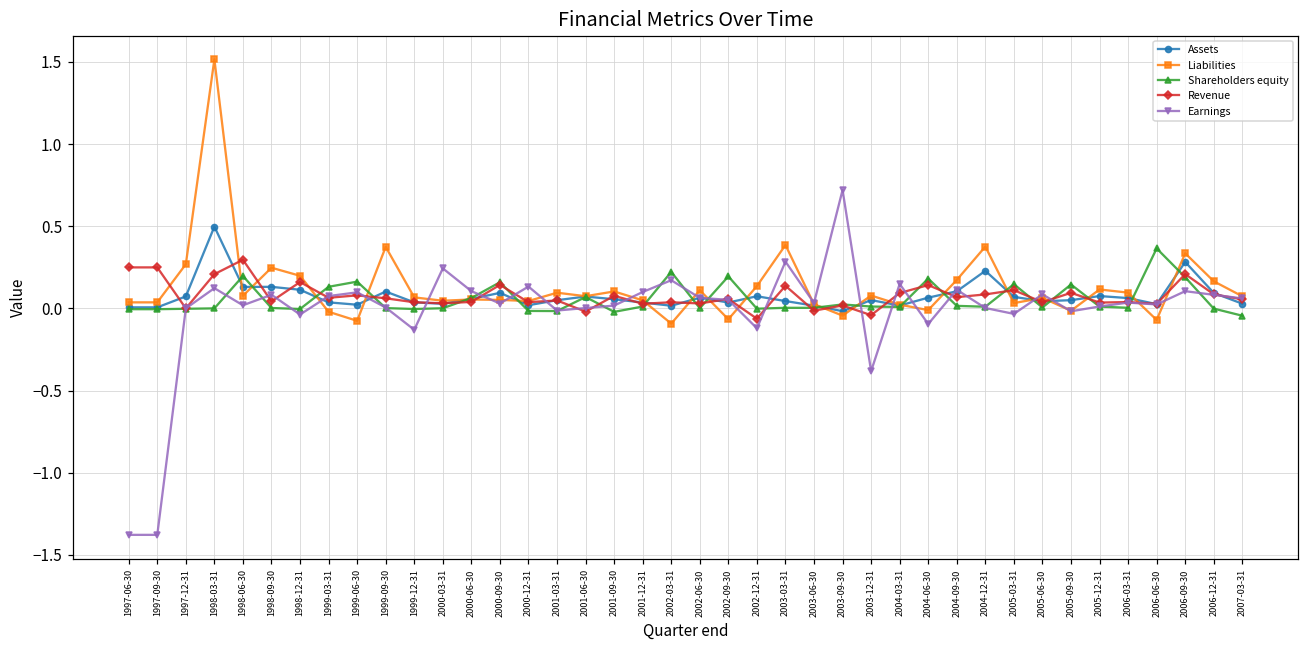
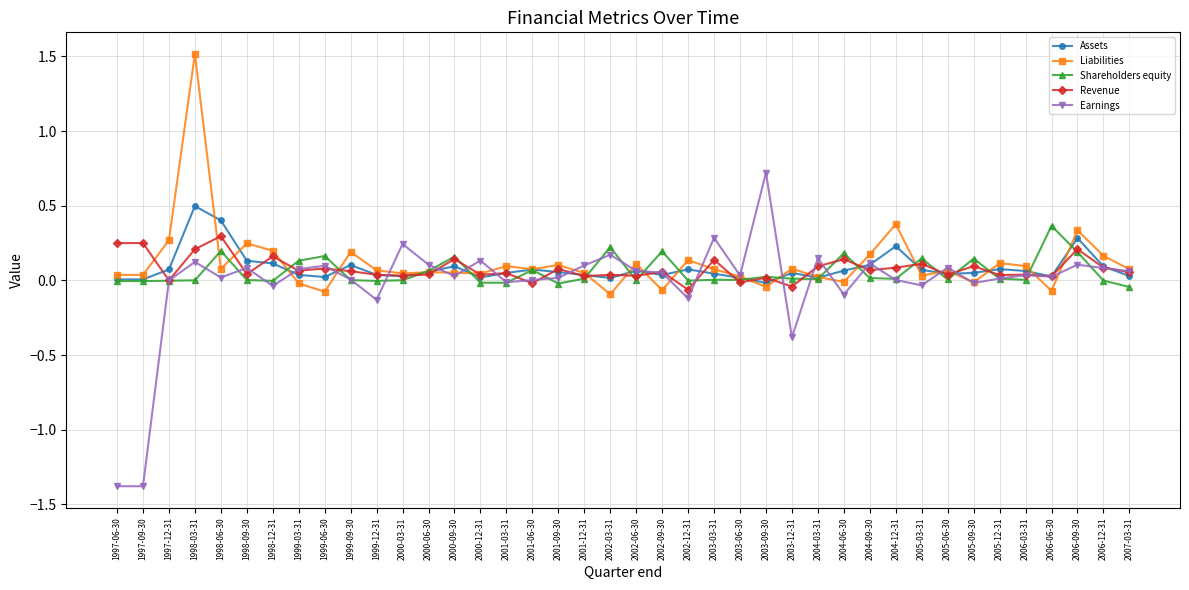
  {
    "Assets": {
      "1997-12-31": 0.07,
      "1998-03-31": 0.50,
-     "1998-06-30": 0.13,
+     "1998-06-30": 0.40,
      "1998-09-30": 0.13,
      "1998-12-31": 0.11,
      "1999-03-31": 0.04,
      "1999-06-30": 0.02,
      "1999-09-30": 0.10,
      "2000-09-30": 0.09,
      "2000-12-31": 0.02,
      "2001-09-30": 0.06,
      "2002-03-31": 0.02,
      "2002-12-31": 0.07,
      "2003-03-31": 0.04,
      "2003-09-30": -0.02,
      "2003-12-31": 0.05,
      "2004-06-30": 0.07,
      "2004-12-31": 0.23,
      "2005-03-31": 0.07,
      "2005-09-30": 0.05,
      "2005-12-31": 0.08,
      "2006-03-31": 0.06,
      "2006-09-30": 0.28,
      "2007-03-31": 0.03
    },
    "Liabilities": {
      "1997-06-30": 0.04,
      "1997-09-30": 0.04,
      "1997-12-31": 0.27,
      "1998-03-31": 1.52,
      "1998-06-30": 0.08,
      "1998-09-30": 0.25,
      "1998-12-31": 0.20,
      "1999-03-31": -0.02,
      "1999-06-30": -0.08,
-     "1999-09-30": 0.37,
+     "1999-09-30": 0.19,
      "1999-12-31": 0.07,
      "2000-09-30": 0.05,
      "2001-03-31": 0.10,
      "2001-09-30": 0.10,
      "2002-03-31": -0.09,
      "2002-06-30": 0.11,
      "2002-09-30": -0.07,
      "2002-12-31": 0.14,
-     "2003-03-31": 0.39,
+     "2003-03-31": 0.07,
      "2003-09-30": -0.04,
      "2003-12-31": 0.08,
      "2004-06-30": -0.01,
      "2004-09-30": 0.17,
      "2004-12-31": 0.38,
      "2005-03-31": 0.03,
      "2005-06-30": 0.06,
      "2005-12-31": 0.12,
      "2006-03-31": 0.10,
      "2006-06-30": -0.07,
      "2006-09-30": 0.34,
      "2006-12-31": 0.17
    },
    "Shareholders equity": {
      "1998-03-31": 0.00,
      "1998-06-30": 0.20,
      "1998-09-30": 0.00,
      "1998-12-31": 0.00,
      "1999-03-31": 0.13,
      "1999-06-30": 0.16,
      "1999-12-31": 0.00,
      "2000-03-31": 0.00,
      "2000-12-31": -0.02,
      "2001-09-30": -0.02,
      "2001-12-31": 0.01,
      "2002-03-31": 0.22,
      "2002-06-30": 0.00,
      "2002-09-30": 0.20,
      "2002-12-31": 0.00,
      "2003-03-31": 0.00,
      "2003-12-31": 0.01,
      "2004-06-30": 0.18,
      "2004-09-30": 0.02,
      "2005-03-31": 0.15,
      "2005-06-30": 0.01,
      "2005-09-30": 0.15,
      "2006-03-31": 0.00,
      "2006-06-30": 0.37,
      "2006-09-30": 0.19,
      "2006-12-31": 0.00,
      "2007-03-31": -0.04
    },
    "Revenue": {
      "1997-06-30": 0.25,
      "1997-09-30": 0.25,
      "1998-03-31": 0.21,
      "1998-06-30": 0.30,
      "1998-09-30": 0.04,
      "1998-12-31": 0.16,
      "1999-06-30": 0.08,
      "1999-09-30": 0.06,
      "2001-06-30": -0.02,
      "2001-09-30": 0.08,
      "2002-03-31": 0.04,
      "2002-06-30": 0.03,
      "2002-12-31": -0.06,
      "2003-03-31": 0.14,
      "2003-06-30": -0.01,
      "2003-12-31": -0.04,
      "2004-03-31": 0.09,
      "2004-06-30": 0.14,
      "2004-09-30": 0.07,
      "2004-12-31": 0.09,
      "2005-03-31": 0.11,
      "2005-09-30": 0.10,
      "2005-12-31": 0.04,
      "2006-09-30": 0.21
    },
    "Earnings": {
      "1997-06-30": -1.38,
      "1997-09-30": -1.38,
      "1998-03-31": 0.12,
      "1998-06-30": 0.02,
      "1998-09-30": 0.08,
      "1998-12-31": -0.04,
      "1999-06-30": 0.10,
      "1999-12-31": -0.13,
      "2000-03-31": 0.24,
      "2000-06-30": 0.11,
      "2000-09-30": 0.03,
      "2000-12-31": 0.13,
      "2001-06-30": 0.00,
      "2001-09-30": 0.02,
      "2001-12-31": 0.10,
      "2002-03-31": 0.17,
      "2002-12-31": -0.12,
      "2003-03-31": 0.29,
      "2003-09-30": 0.72,
      "2003-12-31": -0.38,
      "2004-03-31": 0.15,
      "2004-06-30": -0.09,
      "2005-03-31": -0.03,
      "2005-06-30": 0.09,
      "2006-09-30": 0.10
    }
  }
